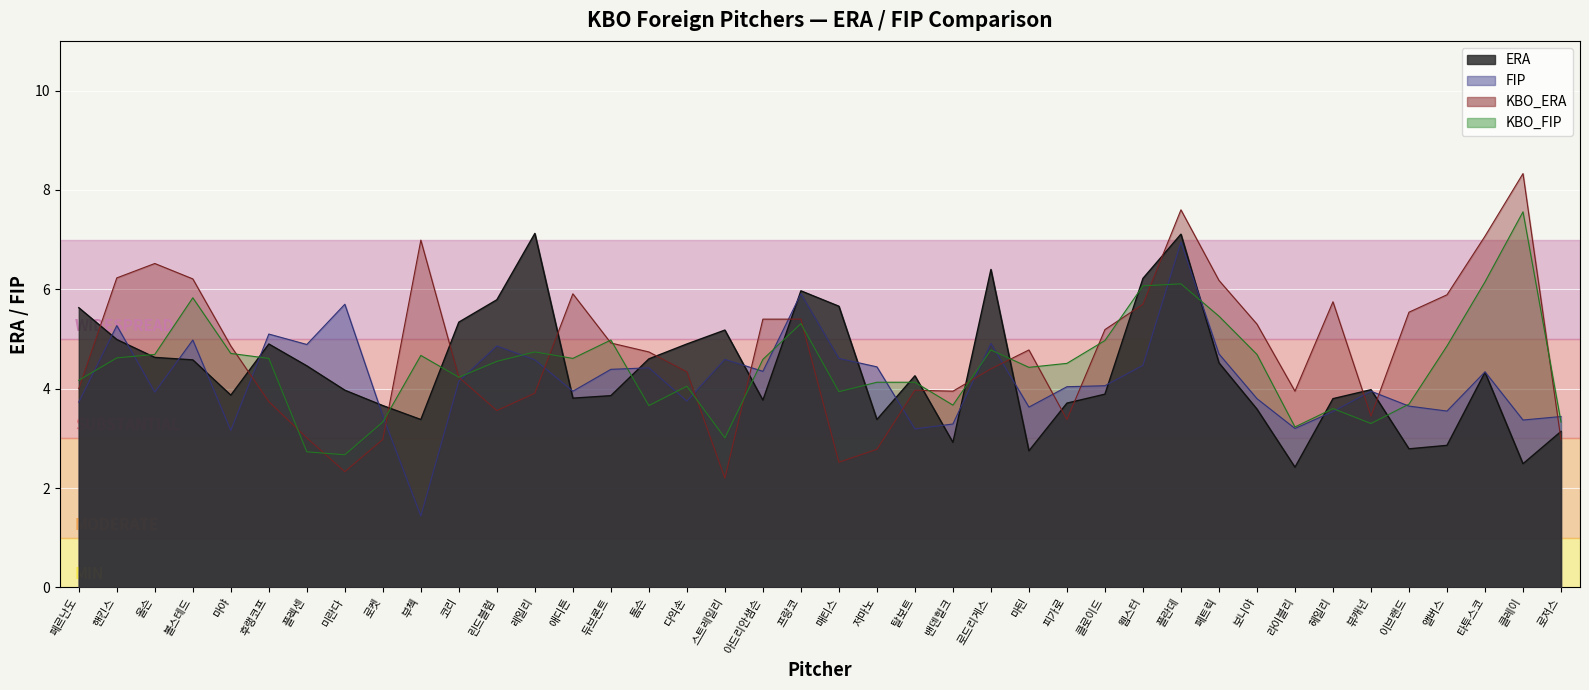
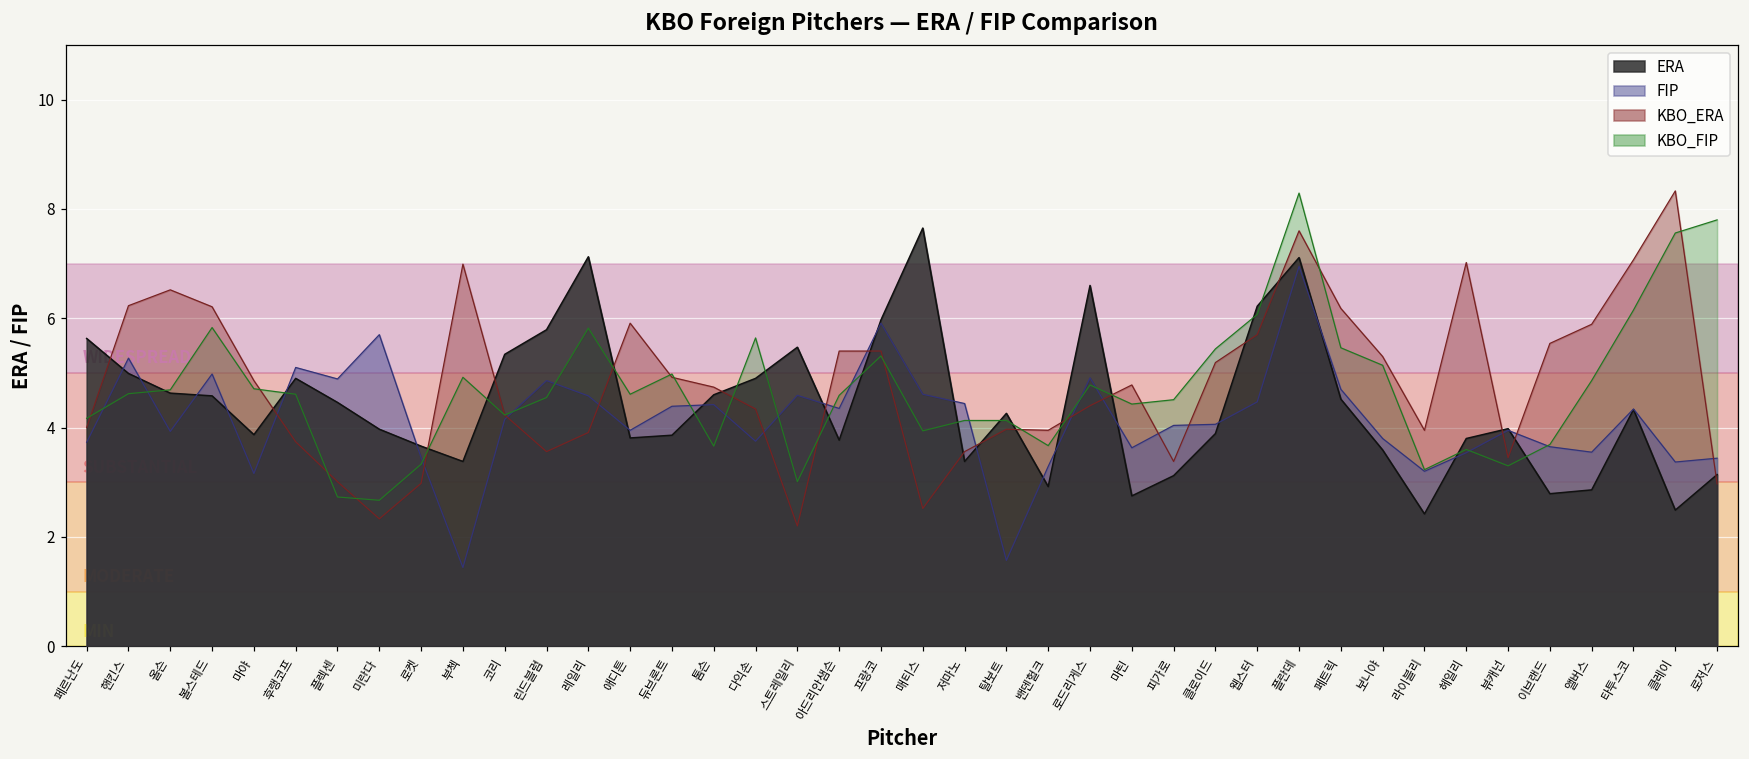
  {
    "ERA": {
      "페르난도": 5.6,
      "핸킨스": 5.0,
      "올슨": 4.6,
      "볼스테드": 4.6,
      "마야": 3.9,
      "후랭코프": 4.9,
      "플렉센": 4.5,
      "미란다": 4.0,
      "로켓": 3.7,
      "부첵": 3.4,
      "코리": 5.3,
      "린드블럼": 5.8,
      "레일리": 7.1,
      "애디튼": 3.8,
      "듀브론트": 3.9,
      "톰슨": 4.6,
      "다익손": 4.9,
-     "스트레일리": 5.2,
+     "스트레일리": 5.5,
      "아드리안샘슨": 3.8,
      "프랑코": 6.0,
-     "매티스": 5.7,
+     "매티스": 7.7,
      "저마노": 3.4,
      "탈보트": 4.3,
      "밴덴헐크": 2.9,
-     "로드리게스": 6.4,
+     "로드리게스": 6.6,
      "마틴": 2.8,
-     "피가로": 3.7,
+     "피가로": 3.1,
      "클로이드": 3.9,
      "웹스터": 6.2,
      "플란데": 7.1,
      "페트릭": 4.5,
      "보니야": 3.6,
      "라이블리": 2.4,
      "헤일리": 3.8,
      "이브랜드": 2.8,
      "앨버스": 2.9,
      "클레이": 2.5,
      "로저스": 3.1
    },
    "FIP": {
      "페르난도": 3.7,
      "핸킨스": 5.3,
      "올슨": 3.9,
      "볼스테드": 5.0,
      "마야": 3.2,
      "후랭코프": 5.1,
      "플렉센": 4.9,
      "미란다": 5.7,
      "로켓": 3.5,
      "부첵": 1.4,
      "코리": 4.2,
      "린드블럼": 4.9,
      "레일리": 4.6,
      "애디튼": 4.0,
      "듀브론트": 4.4,
      "톰슨": 4.4,
      "다익손": 3.8,
      "스트레일리": 4.6,
      "아드리안샘슨": 4.4,
      "프랑코": 5.9,
      "매티스": 4.6,
      "저마노": 4.4,
-     "탈보트": 3.2,
+     "탈보트": 1.6,
      "밴덴헐크": 3.3,
      "로드리게스": 4.9,
      "마틴": 3.6,
      "피가로": 4.0,
      "클로이드": 4.1,
      "웹스터": 4.5,
      "플란데": 7.0,
      "페트릭": 4.7,
      "보니야": 3.8,
      "헤일리": 3.5,
      "앨버스": 3.6,
      "클레이": 3.4,
      "로저스": 3.4
    },
    "KBO_ERA": {
      "페르난도": 4.0,
      "핸킨스": 6.2,
      "올슨": 6.5,
      "볼스테드": 6.2,
      "마야": 4.9,
      "후랭코프": 3.7,
      "플렉센": 3.0,
      "미란다": 2.3,
      "로켓": 3.0,
      "부첵": 7.0,
      "린드블럼": 3.6,
      "레일리": 3.9,
      "애디튼": 5.9,
      "듀브론트": 4.9,
      "톰슨": 4.7,
      "다익손": 4.3,
      "스트레일리": 2.2,
      "아드리안샘슨": 5.4,
      "프랑코": 5.4,
      "매티스": 2.5,
-     "저마노": 2.8,
+     "저마노": 3.6,
      "탈보트": 4.0,
      "밴덴헐크": 4.0,
      "로드리게스": 4.4,
      "마틴": 4.8,
      "피가로": 3.4,
      "클로이드": 5.2,
      "웹스터": 5.7,
      "플란데": 7.6,
      "페트릭": 6.2,
      "보니야": 5.3,
      "라이블리": 4.0,
-     "헤일리": 5.8,
+     "헤일리": 7.0,
      "뷰캐넌": 3.5,
      "이브랜드": 5.5,
      "앨버스": 5.9,
      "타투스코": 7.1,
      "클레이": 8.3,
      "로저스": 3.0
    },
    "KBO_FIP": {
      "페르난도": 4.2,
      "핸킨스": 4.6,
      "올슨": 4.7,
      "볼스테드": 5.8,
      "마야": 4.7,
      "후랭코프": 4.6,
      "플렉센": 2.7,
      "미란다": 2.7,
      "로켓": 3.3,
-     "부첵": 4.7,
+     "부첵": 4.9,
      "린드블럼": 4.6,
-     "레일리": 4.7,
+     "레일리": 5.8,
      "애디튼": 4.6,
      "듀브론트": 5.0,
      "톰슨": 3.7,
-     "다익손": 4.1,
+     "다익손": 5.6,
      "스트레일리": 3.0,
      "아드리안샘슨": 4.6,
      "프랑코": 5.3,
      "매티스": 3.9,
      "저마노": 4.1,
      "탈보트": 4.1,
      "밴덴헐크": 3.7,
      "로드리게스": 4.8,
      "마틴": 4.4,
      "피가로": 4.5,
-     "클로이드": 5.0,
+     "클로이드": 5.4,
      "웹스터": 6.1,
-     "플란데": 6.1,
+     "플란데": 8.3,
      "페트릭": 5.5,
-     "보니야": 4.7,
+     "보니야": 5.1,
      "헤일리": 3.6,
      "뷰캐넌": 3.3,
      "앨버스": 4.9,
      "타투스코": 6.2,
      "클레이": 7.6,
-     "로저스": 3.3
+     "로저스": 7.8
    }
  }
